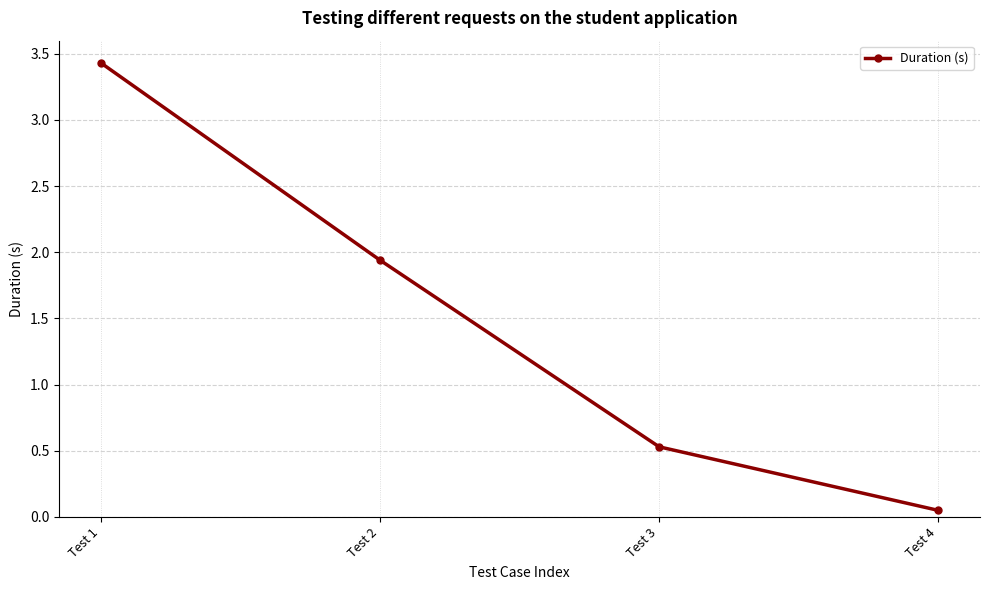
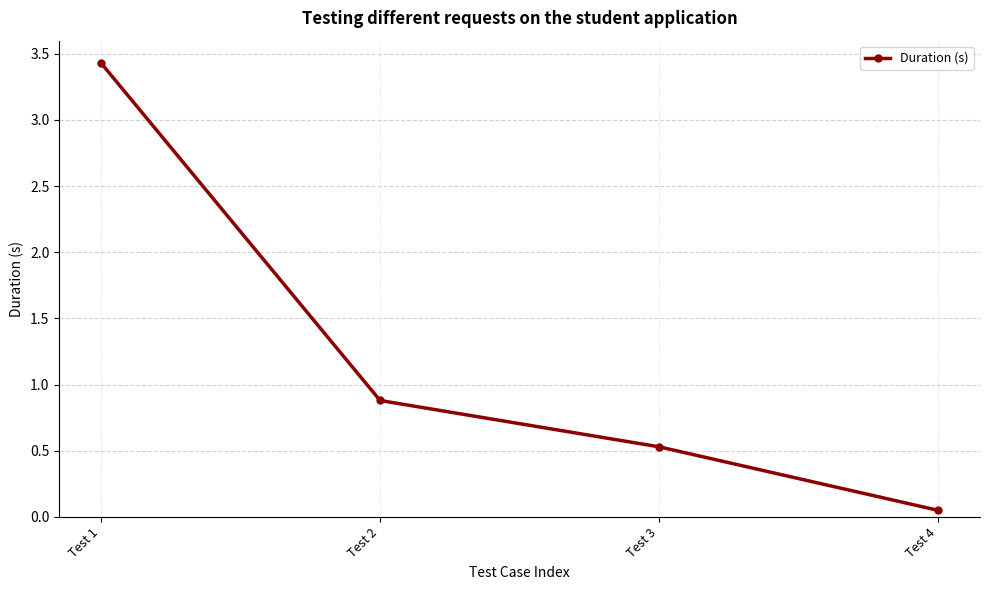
  {
    "Test 1": 3.43,
-   "Test 2": 1.94,
+   "Test 2": 0.88,
    "Test 3": 0.53,
    "Test 4": 0.05
  }
